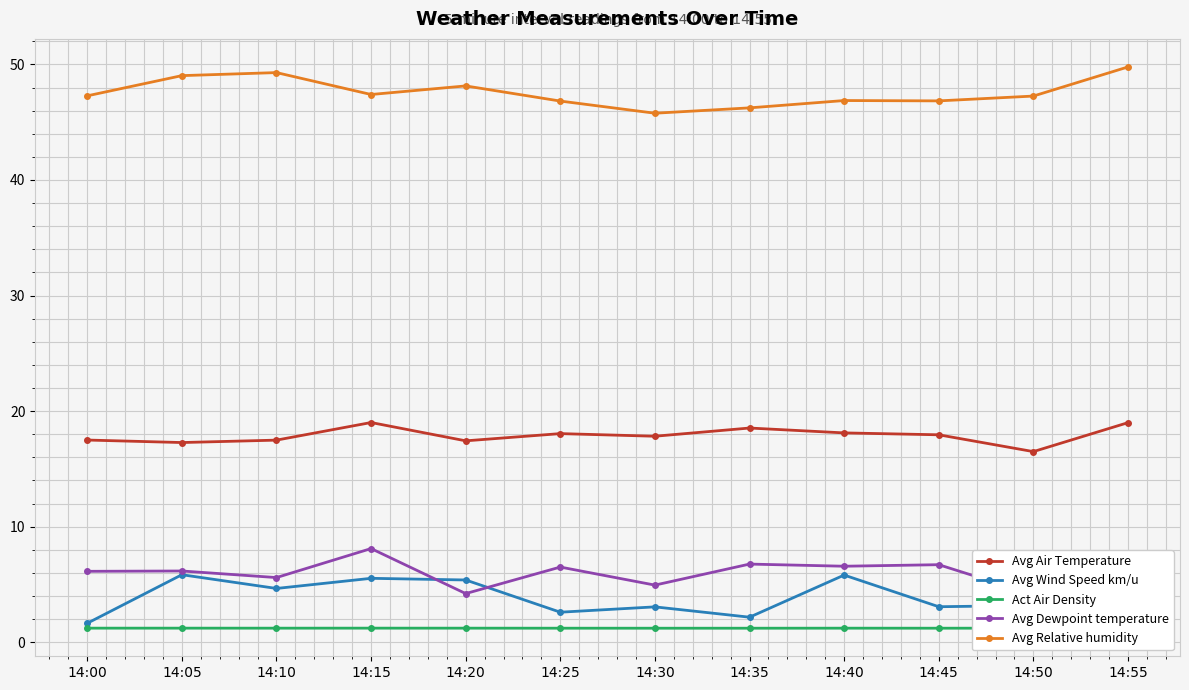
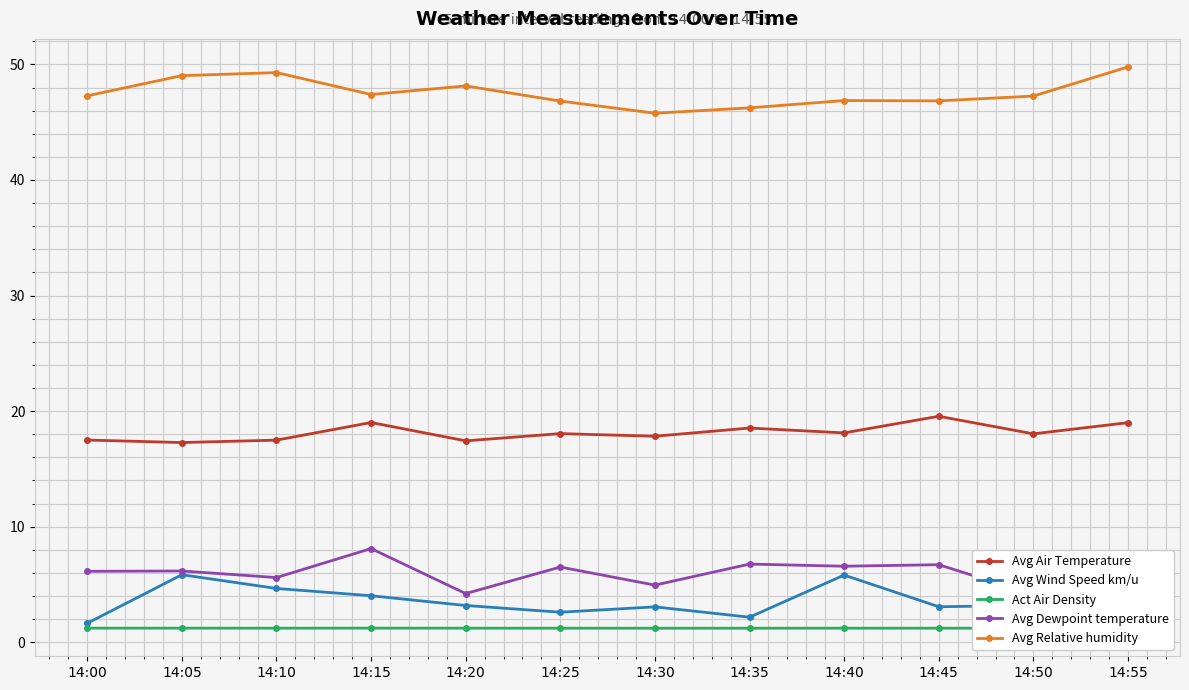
  {
    "Avg Air Temperature": {
      "14:00": 17.5,
      "14:05": 17.3,
      "14:10": 17.5,
      "14:15": 19.0,
      "14:20": 17.4,
      "14:25": 18.0,
      "14:30": 17.8,
      "14:35": 18.5,
      "14:40": 18.1,
-     "14:45": 17.9,
-     "14:50": 16.5,
+     "14:45": 19.5,
+     "14:50": 18.0,
      "14:55": 19.0
    },
    "Avg Wind Speed km/u": {
      "14:00": 1.6,
      "14:05": 5.8,
      "14:10": 4.6,
-     "14:15": 5.5,
-     "14:20": 5.4,
+     "14:15": 4.0,
+     "14:20": 3.2,
      "14:25": 2.6,
      "14:30": 3.1,
      "14:35": 2.2,
      "14:40": 5.8,
      "14:45": 3.1
    },
    "Act Air Density": {
      "14:00": 1.2,
      "14:05": 1.2,
      "14:10": 1.2,
      "14:15": 1.2,
      "14:20": 1.2,
      "14:25": 1.2,
      "14:30": 1.2,
      "14:35": 1.2,
      "14:40": 1.2,
      "14:45": 1.2
    },
    "Avg Dewpoint temperature": {
      "14:00": 6.1,
      "14:05": 6.2,
      "14:10": 5.6,
      "14:15": 8.1,
      "14:20": 4.2,
      "14:25": 6.5,
      "14:30": 4.9,
      "14:35": 6.8,
      "14:40": 6.6,
      "14:45": 6.7
    },
    "Avg Relative humidity": {
      "14:00": 47.3,
      "14:05": 49.0,
      "14:10": 49.3,
      "14:15": 47.4,
      "14:20": 48.1,
      "14:25": 46.8,
      "14:30": 45.8,
      "14:35": 46.2,
      "14:40": 46.9,
      "14:45": 46.8,
      "14:50": 47.3,
      "14:55": 49.8
    }
  }
